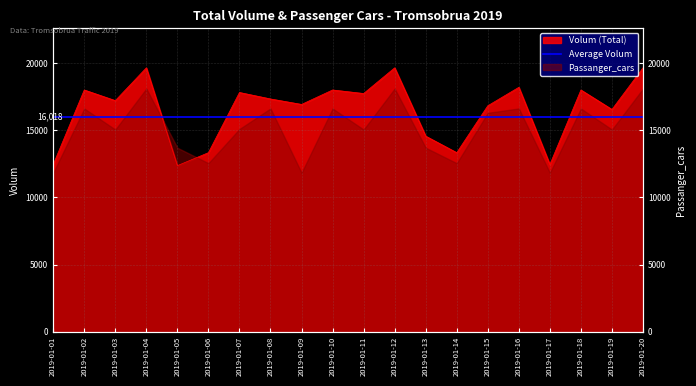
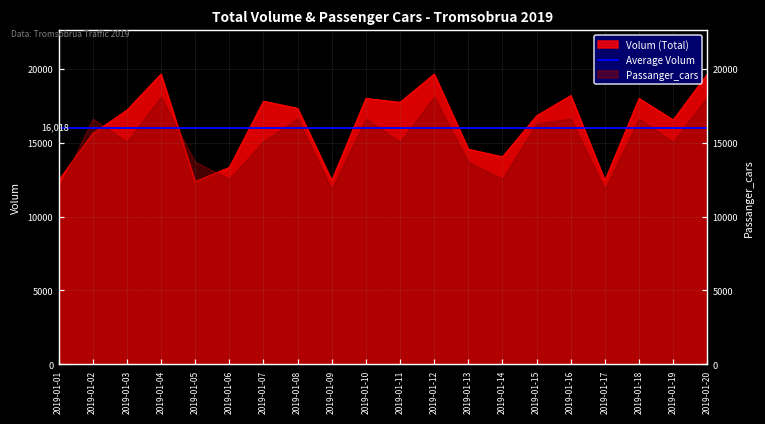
  {
    "Volum (Total)": {
      "2019-01-01": 12400,
-     "2019-01-02": 18000,
+     "2019-01-02": 15600,
      "2019-01-03": 17200,
      "2019-01-04": 19600,
      "2019-01-05": 12400,
      "2019-01-06": 13300,
      "2019-01-07": 17800,
      "2019-01-08": 17300,
-     "2019-01-09": 16900,
+     "2019-01-09": 12400,
      "2019-01-10": 18000,
      "2019-01-11": 17700,
      "2019-01-12": 19600,
      "2019-01-13": 14600,
-     "2019-01-14": 13300,
+     "2019-01-14": 14000,
      "2019-01-15": 16800,
      "2019-01-16": 18200,
      "2019-01-17": 12400,
      "2019-01-18": 18000,
      "2019-01-19": 16500,
      "2019-01-20": 19600
    },
    "Passanger_cars": {
      "2019-01-01": 11800,
      "2019-01-03": 15000,
      "2019-01-04": 18100,
      "2019-01-05": 13700,
      "2019-01-06": 12500,
      "2019-01-07": 15100,
      "2019-01-08": 16600,
      "2019-01-09": 11800,
      "2019-01-10": 16600,
      "2019-01-11": 15000,
      "2019-01-12": 18100,
      "2019-01-13": 13700,
      "2019-01-14": 12500,
      "2019-01-15": 16300,
      "2019-01-16": 16600,
      "2019-01-17": 11800,
      "2019-01-18": 16600,
      "2019-01-19": 15000,
      "2019-01-20": 18100
    }
  }
